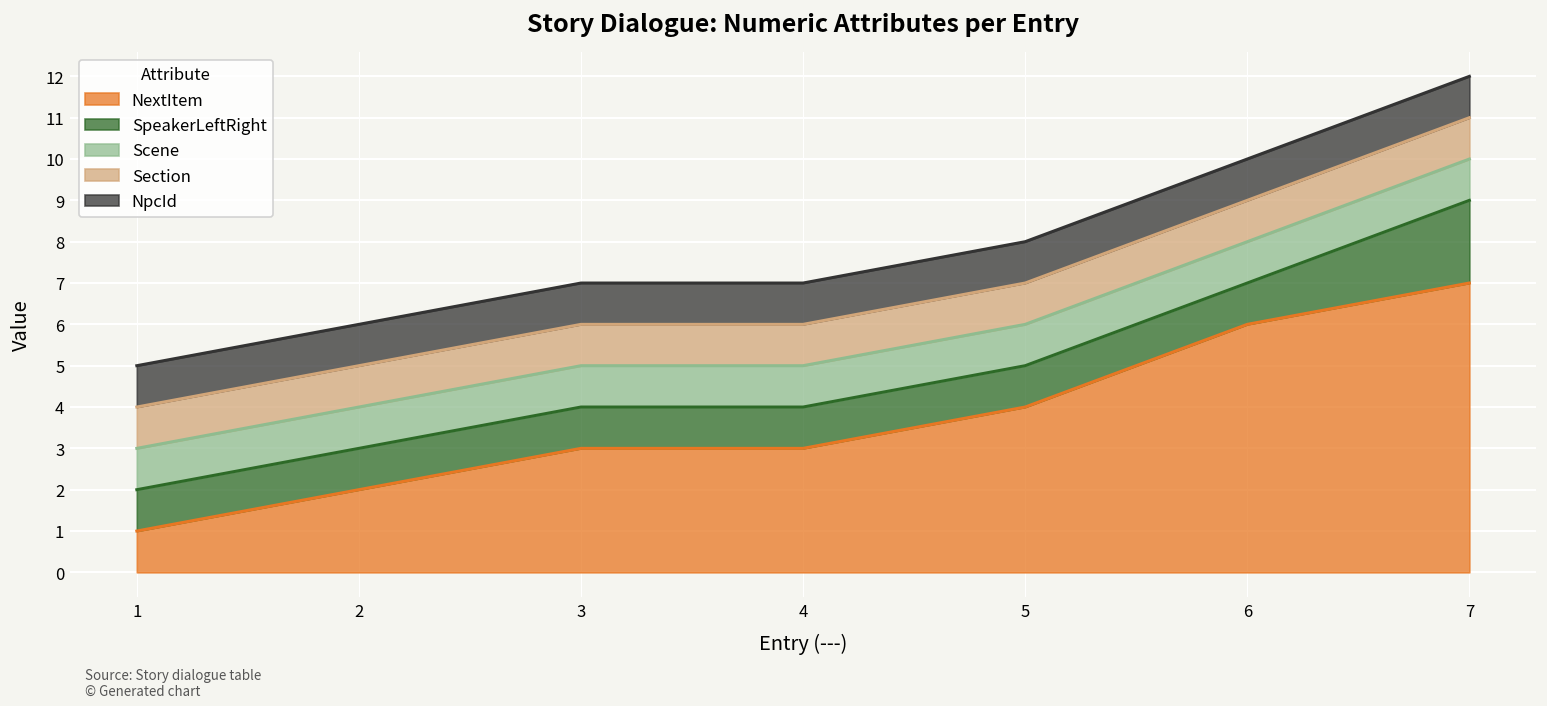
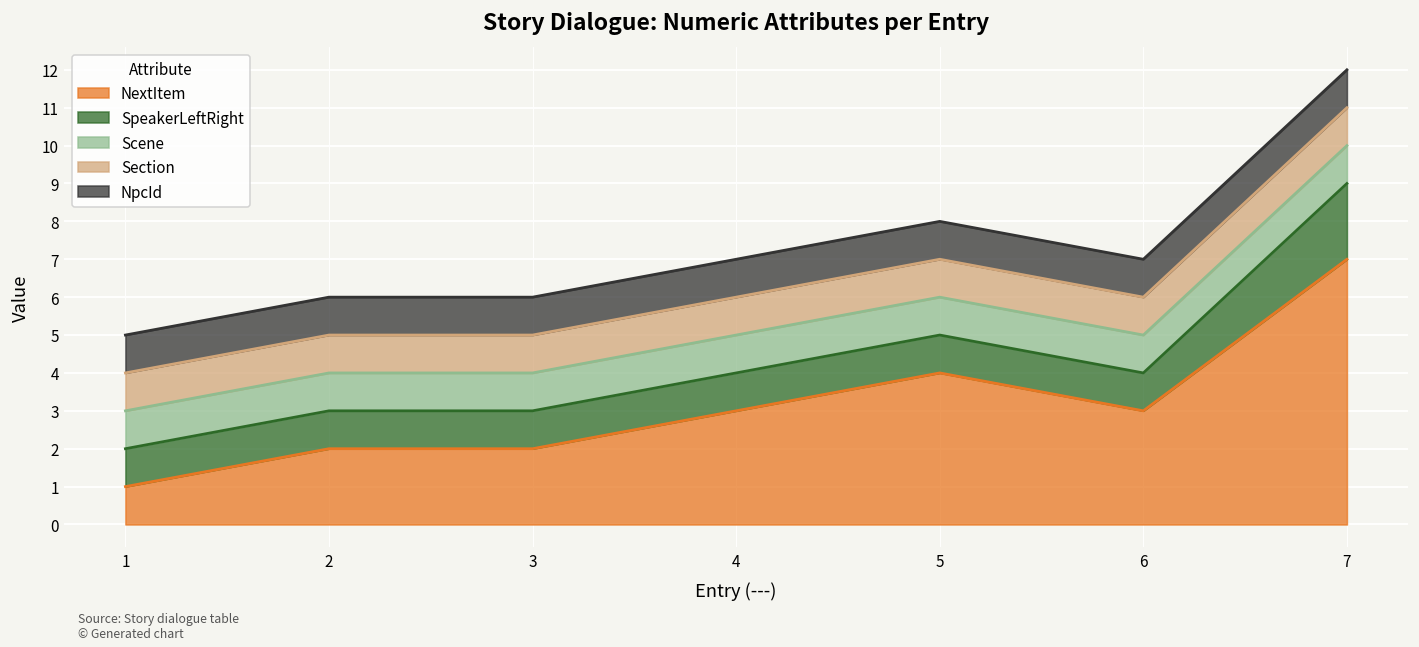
  {
    "NextItem": {
      "1": 1,
      "2": 2,
-     "3": 3,
+     "3": 2,
      "4": 3,
      "5": 4,
-     "6": 6,
+     "6": 3,
      "7": 7
    },
    "Scene": {
      "1": 1,
      "2": 1,
      "3": 1,
      "4": 1,
      "5": 1,
      "6": 1,
      "7": 1
    },
    "Section": {
      "1": 1,
      "2": 1,
      "3": 1,
      "4": 1,
      "5": 1,
      "6": 1,
      "7": 1
    }
  }
